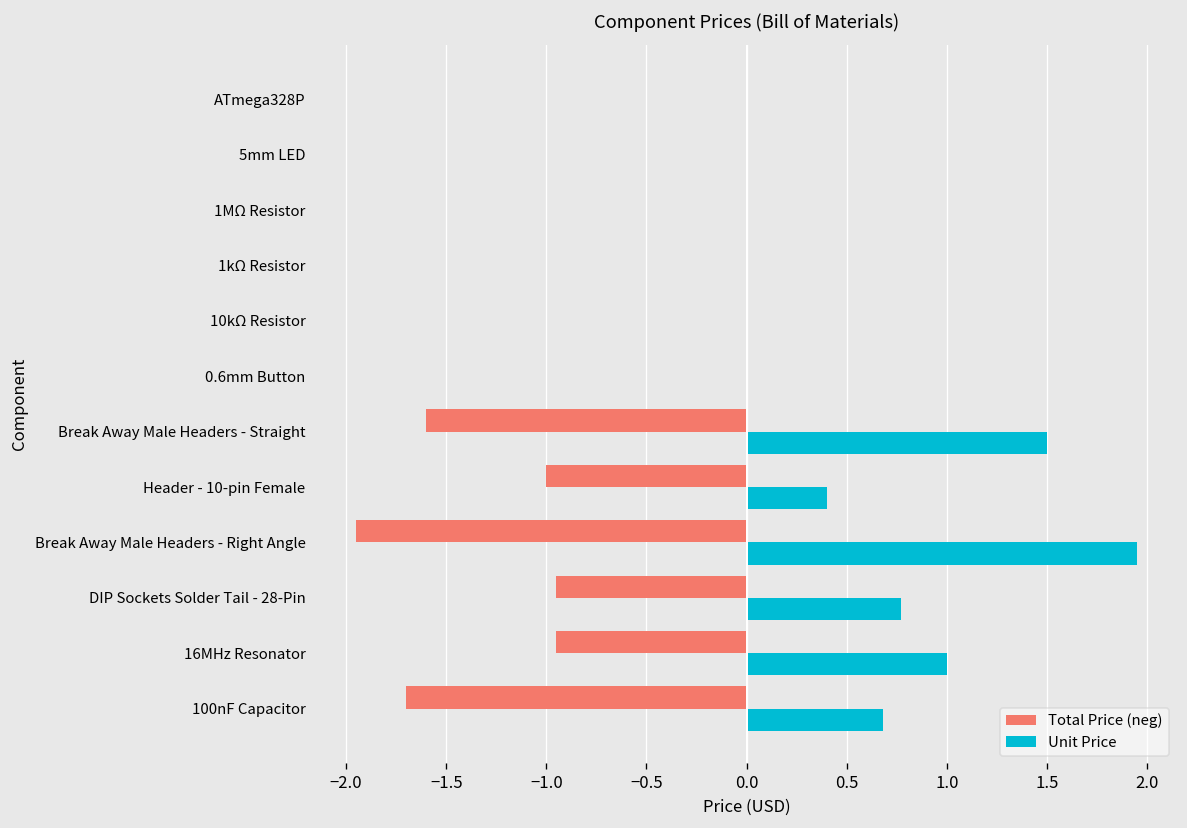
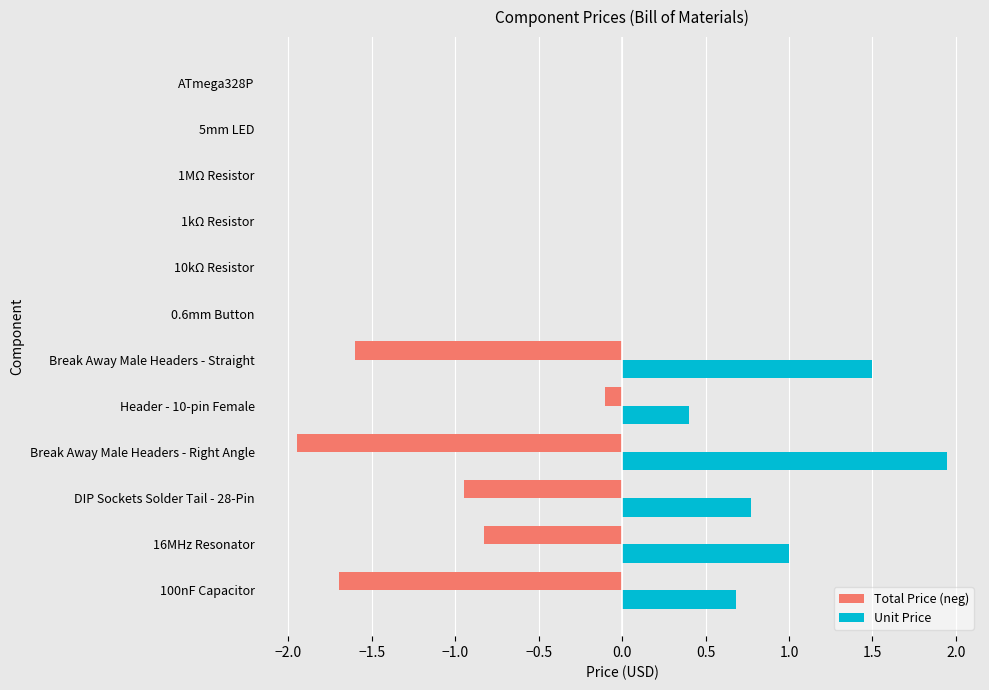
  {
    "Total Price (neg)": {
      "ATmega328P": 0.00,
      "5mm LED": 0.00,
      "1MΩ Resistor": 0.00,
      "1kΩ Resistor": 0.00,
      "10kΩ Resistor": 0.00,
      "0.6mm Button": 0.00,
      "Break Away Male Headers - Straight": -1.60,
-     "Header - 10-pin Female": -1.00,
+     "Header - 10-pin Female": -0.10,
      "Break Away Male Headers - Right Angle": -1.95,
      "DIP Sockets Solder Tail - 28-Pin": -0.95,
-     "16MHz Resonator": -0.95,
+     "16MHz Resonator": -0.83,
      "100nF Capacitor": -1.70
    },
    "Unit Price": {
      "ATmega328P": 0.00,
      "5mm LED": 0.00,
      "1MΩ Resistor": 0.00,
      "1kΩ Resistor": 0.00,
      "10kΩ Resistor": 0.00,
      "0.6mm Button": 0.00,
      "Break Away Male Headers - Straight": 1.50,
      "Header - 10-pin Female": 0.40,
      "Break Away Male Headers - Right Angle": 1.95,
      "DIP Sockets Solder Tail - 28-Pin": 0.77,
      "16MHz Resonator": 1.00,
      "100nF Capacitor": 0.68
    }
  }
